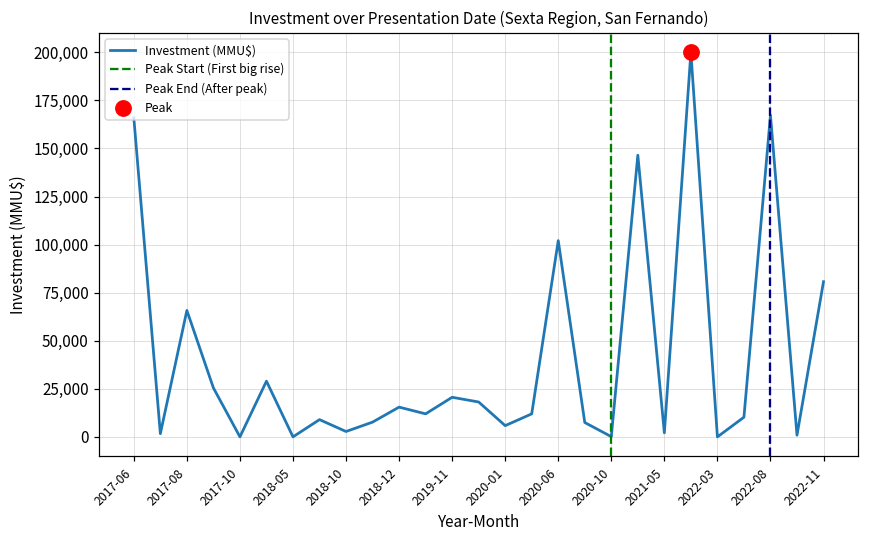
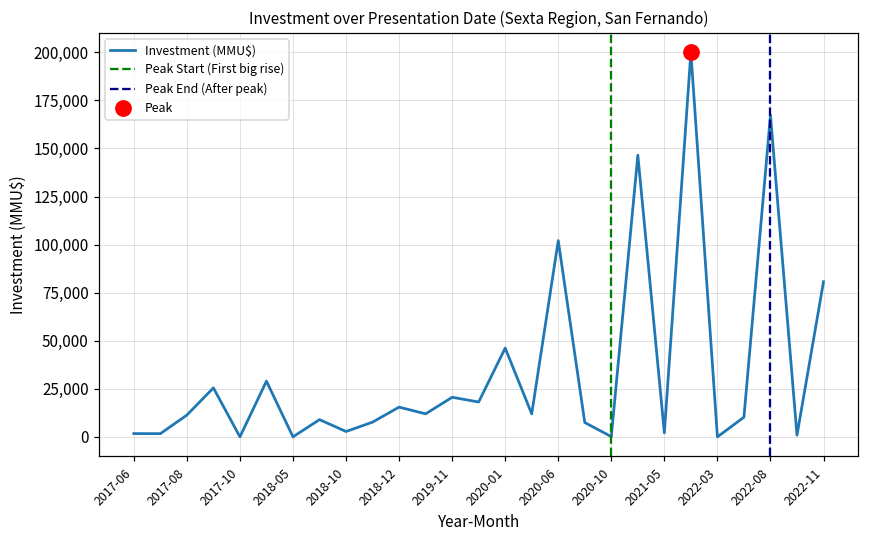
  {
    "Investment (MMU$)": {
-     "2017-06": "166,000",
-     "2017-08": "66,000",
+     "2017-06": "2,000",
+     "2017-08": "11,000",
      "2017-10": "0",
      "2018-05": "0",
      "2018-10": "3,000",
      "2018-12": "16,000",
      "2019-11": "21,000",
-     "2020-01": "6,000",
+     "2020-01": "46,000",
      "2020-06": "102,000",
      "2020-10": "0",
      "2021-05": "2,000",
      "2022-03": "0",
      "2022-08": "167,000",
      "2022-11": "81,000"
    }
  }
